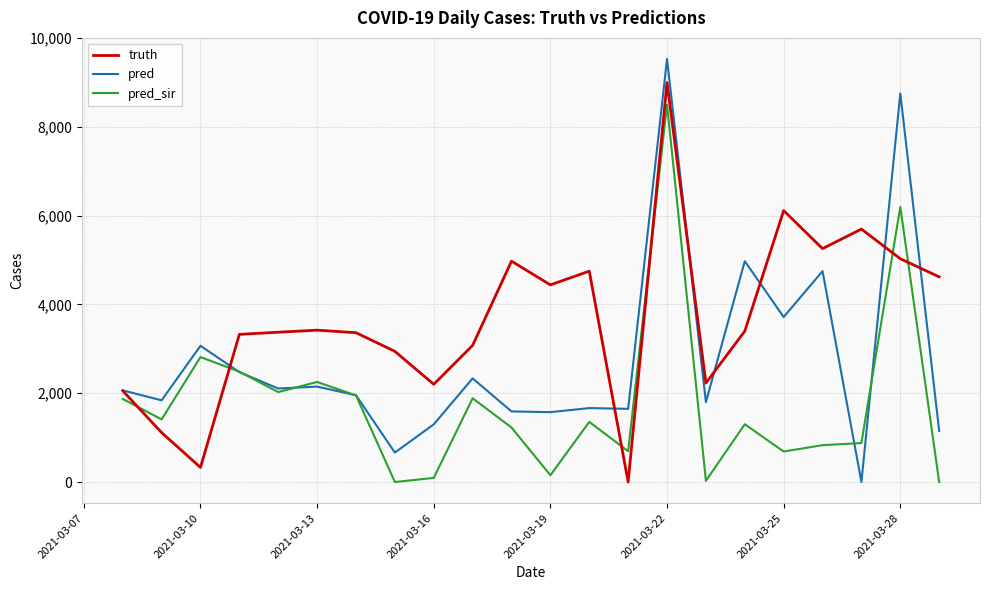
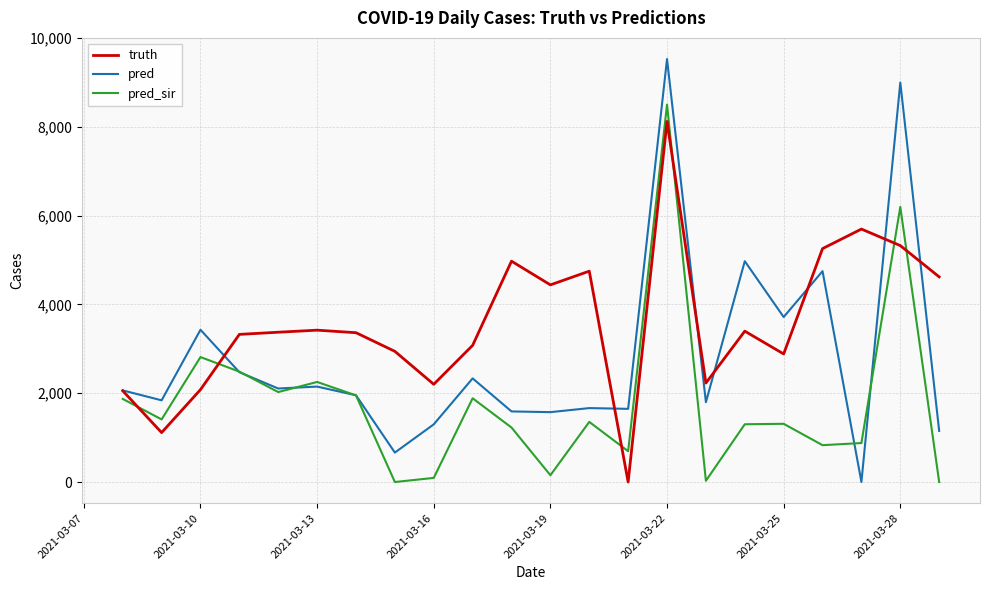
  {
    "truth": {
-     "2021-03-10": "300",
+     "2021-03-10": "2,100",
      "2021-03-13": "3,400",
      "2021-03-16": "2,200",
      "2021-03-19": "4,400",
-     "2021-03-22": "9,000",
-     "2021-03-25": "6,100",
-     "2021-03-28": "5,000"
+     "2021-03-22": "8,100",
+     "2021-03-25": "2,900",
+     "2021-03-28": "5,300"
    },
    "pred": {
-     "2021-03-10": "3,100",
+     "2021-03-10": "3,400",
      "2021-03-13": "2,100",
      "2021-03-16": "1,300",
      "2021-03-19": "1,600",
      "2021-03-22": "9,500",
      "2021-03-25": "3,700",
-     "2021-03-28": "8,800"
+     "2021-03-28": "9,000"
    },
    "pred_sir": {
      "2021-03-10": "2,800",
      "2021-03-13": "2,300",
      "2021-03-16": "100",
      "2021-03-19": "200",
      "2021-03-22": "8,500",
-     "2021-03-25": "700",
+     "2021-03-25": "1,300",
      "2021-03-28": "6,200"
    }
  }
